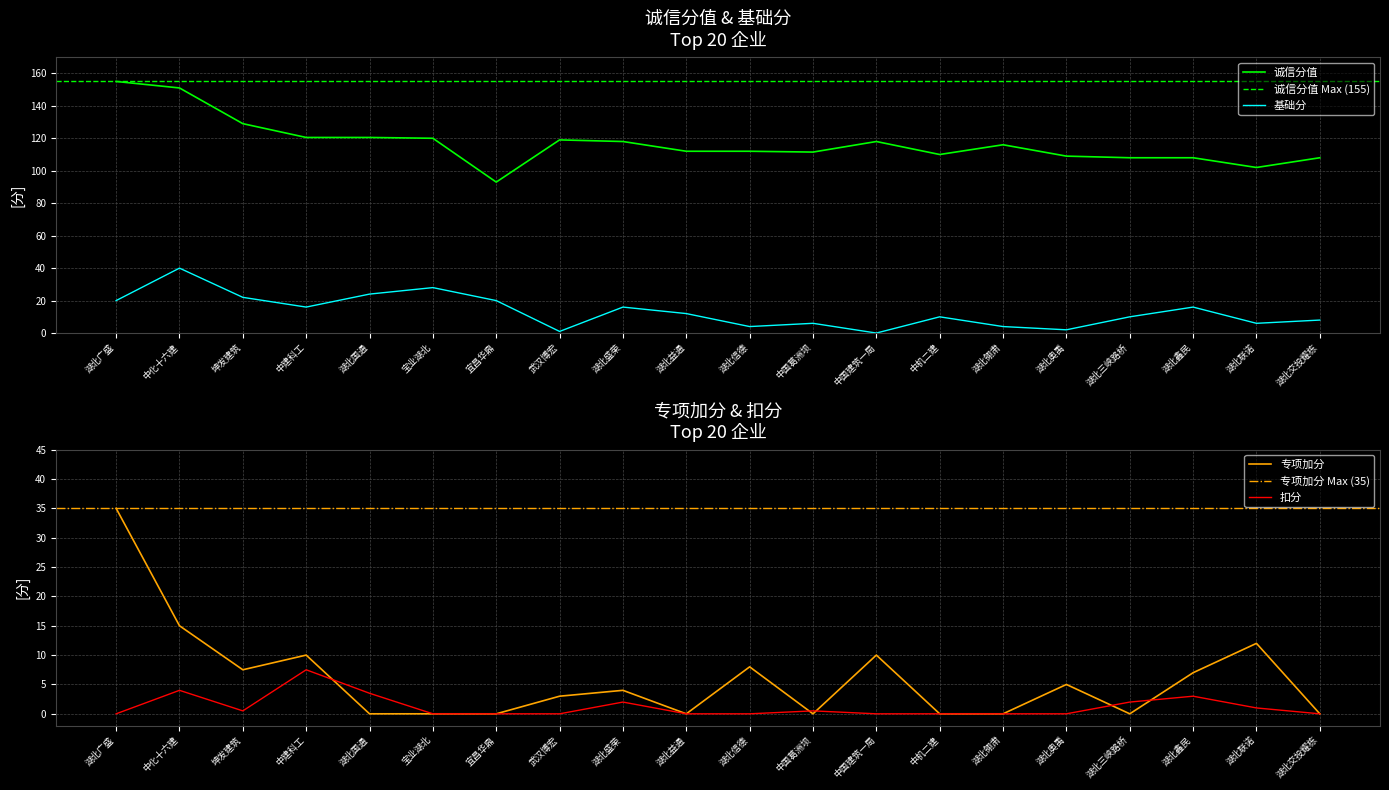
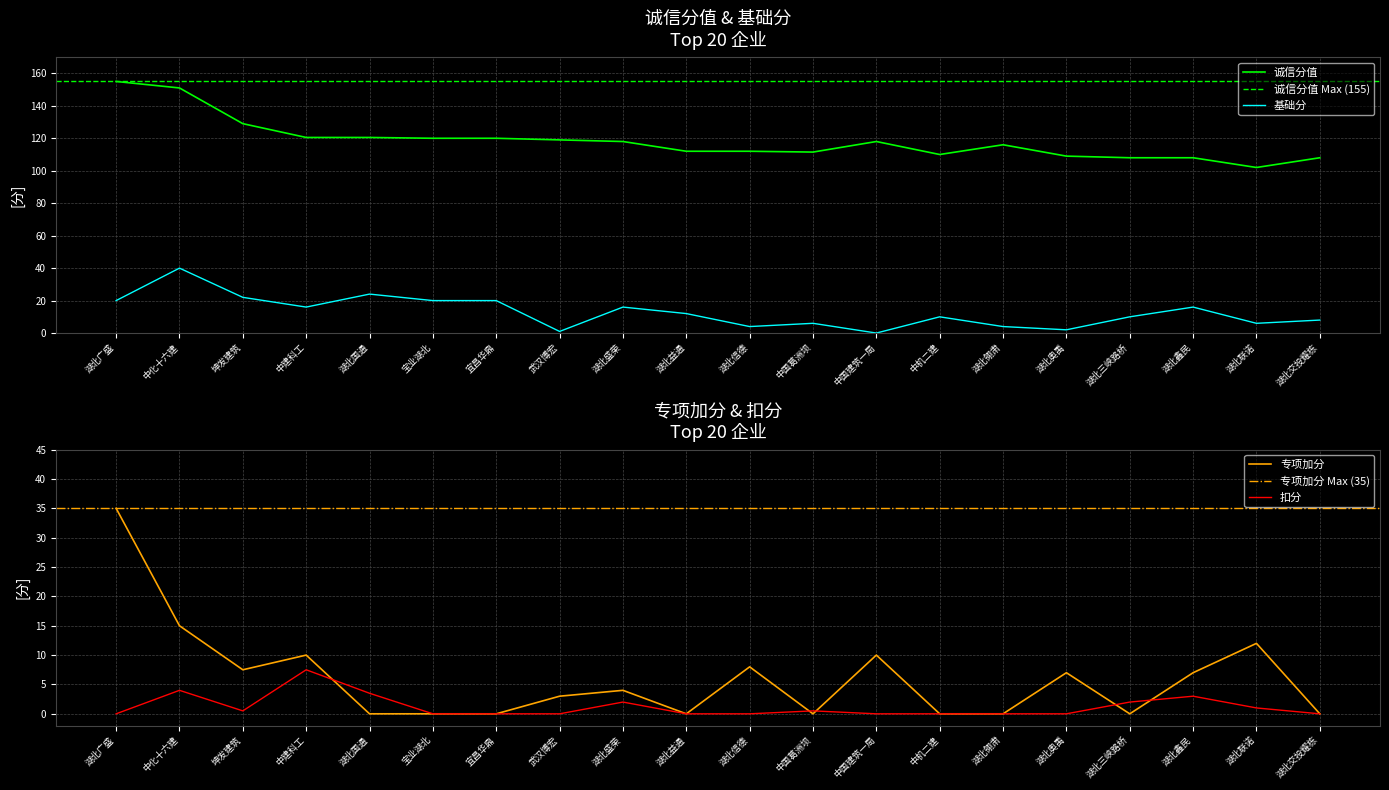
  {
    "诚信分值 & 基础分 Top 20 企业": {
      "诚信分值": {
        "湖北广盛": 155,
        "中化十六建": 151,
        "坤发建筑": 129,
        "中建科工": 121,
        "湖北国通": 121,
        "宝业湖北": 120,
-       "宜昌华鼎": 93,
+       "宜昌华鼎": 120,
        "武汉博宏": 119,
        "湖北盛荣": 118,
        "湖北益通": 112,
        "湖北信德": 112,
        "中国葛洲坝": 112,
        "中国建筑一局": 118,
        "中机二建": 110,
        "湖北翎肃": 116,
        "湖北奥禹": 109,
        "湖北三峡路桥": 108,
        "湖北鑫民": 108,
        "湖北联诺": 102,
        "湖北交投耀栋": 108
      },
      "基础分": {
        "湖北广盛": 20,
        "中化十六建": 40,
        "坤发建筑": 22,
        "中建科工": 16,
        "湖北国通": 24,
-       "宝业湖北": 28,
+       "宝业湖北": 20,
        "宜昌华鼎": 20,
        "武汉博宏": 1,
        "湖北盛荣": 16,
        "湖北益通": 12,
        "湖北信德": 4,
        "中国葛洲坝": 6,
        "中国建筑一局": 0,
        "中机二建": 10,
        "湖北翎肃": 4,
        "湖北奥禹": 2,
        "湖北三峡路桥": 10,
        "湖北鑫民": 16,
        "湖北联诺": 6,
        "湖北交投耀栋": 8
      }
    },
    "专项加分 & 扣分 Top 20 企业": {
      "专项加分": {
        "湖北广盛": 35,
        "中化十六建": 15,
        "坤发建筑": 8,
        "中建科工": 10,
        "湖北国通": 0,
        "武汉博宏": 3,
        "湖北盛荣": 4,
        "湖北信德": 8,
        "中国葛洲坝": 0,
        "中国建筑一局": 10,
-       "湖北奥禹": 5,
+       "湖北奥禹": 7,
        "湖北三峡路桥": 0,
        "湖北鑫民": 7,
        "湖北联诺": 12
      },
      "扣分": {
        "湖北广盛": 0,
        "中化十六建": 4,
        "坤发建筑": 1,
        "中建科工": 8,
        "湖北国通": 4,
        "武汉博宏": 0,
        "湖北盛荣": 2,
        "湖北信德": 0,
        "中国葛洲坝": 1,
        "中国建筑一局": 0,
        "湖北奥禹": 0,
        "湖北三峡路桥": 2,
        "湖北鑫民": 3,
        "湖北联诺": 1
      }
    }
  }
